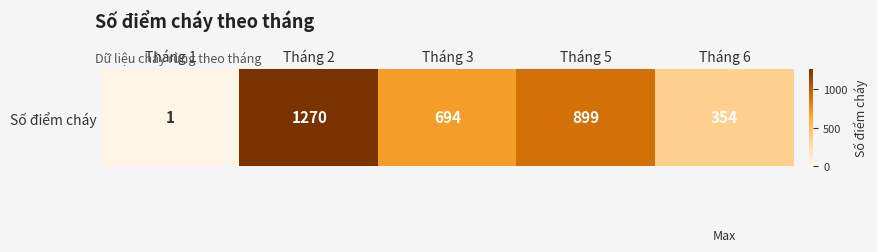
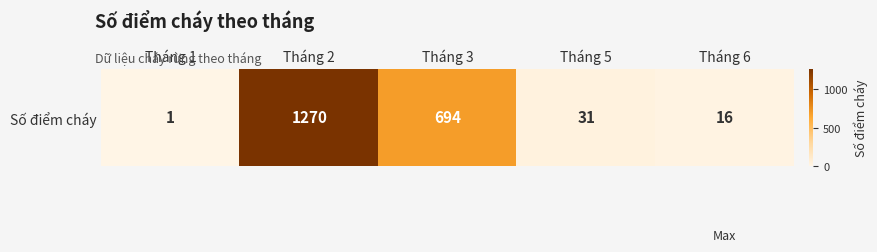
  {
    "Số điểm cháy": {
      "Tháng 1": 1,
      "Tháng 2": 1270,
      "Tháng 3": 694,
-     "Tháng 5": 899,
-     "Tháng 6": 354
+     "Tháng 5": 31,
+     "Tháng 6": 16
    }
  }
